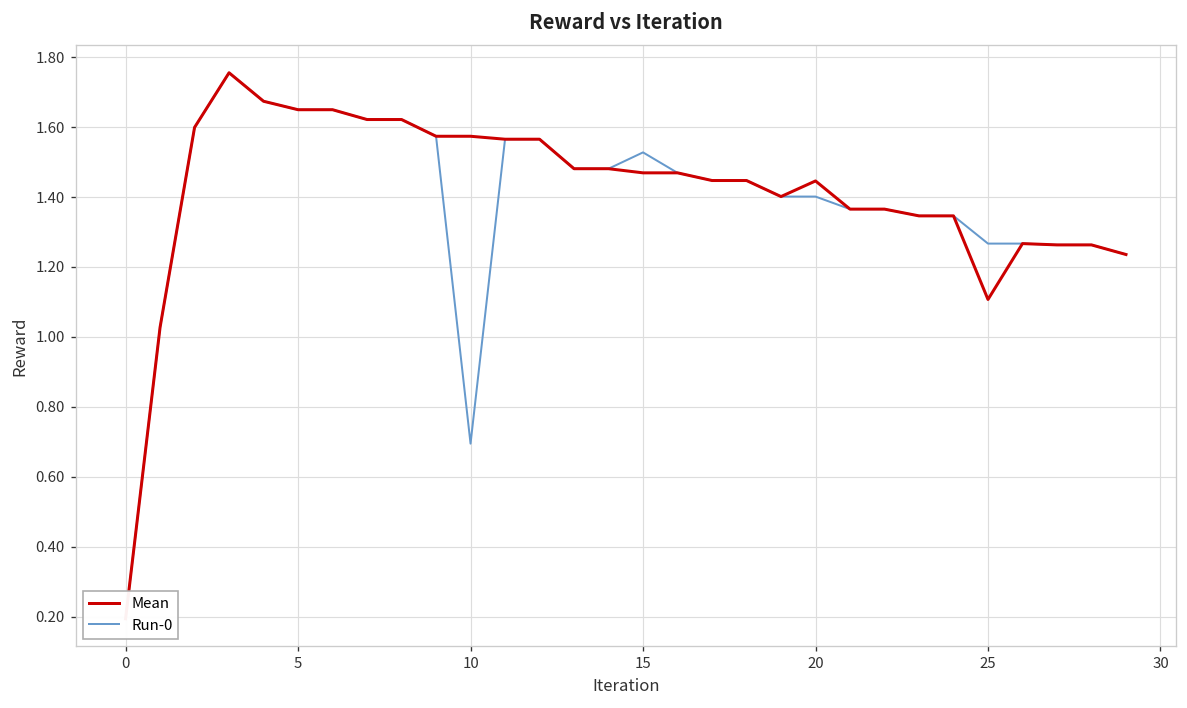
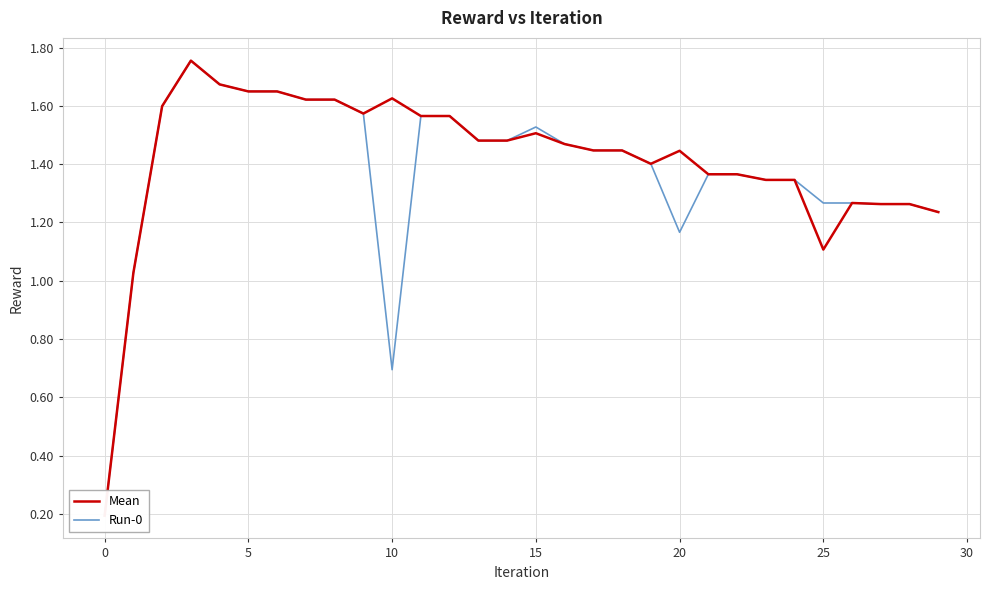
  {
    "Mean": {
-     "10": 1.57,
-     "15": 1.47,
+     "10": 1.63,
+     "15": 1.51,
      "20": 1.45,
      "25": 1.11
    },
    "Run-0": {
      "10": 0.69,
      "15": 1.53,
-     "20": 1.40,
+     "20": 1.17,
      "25": 1.27
    }
  }
